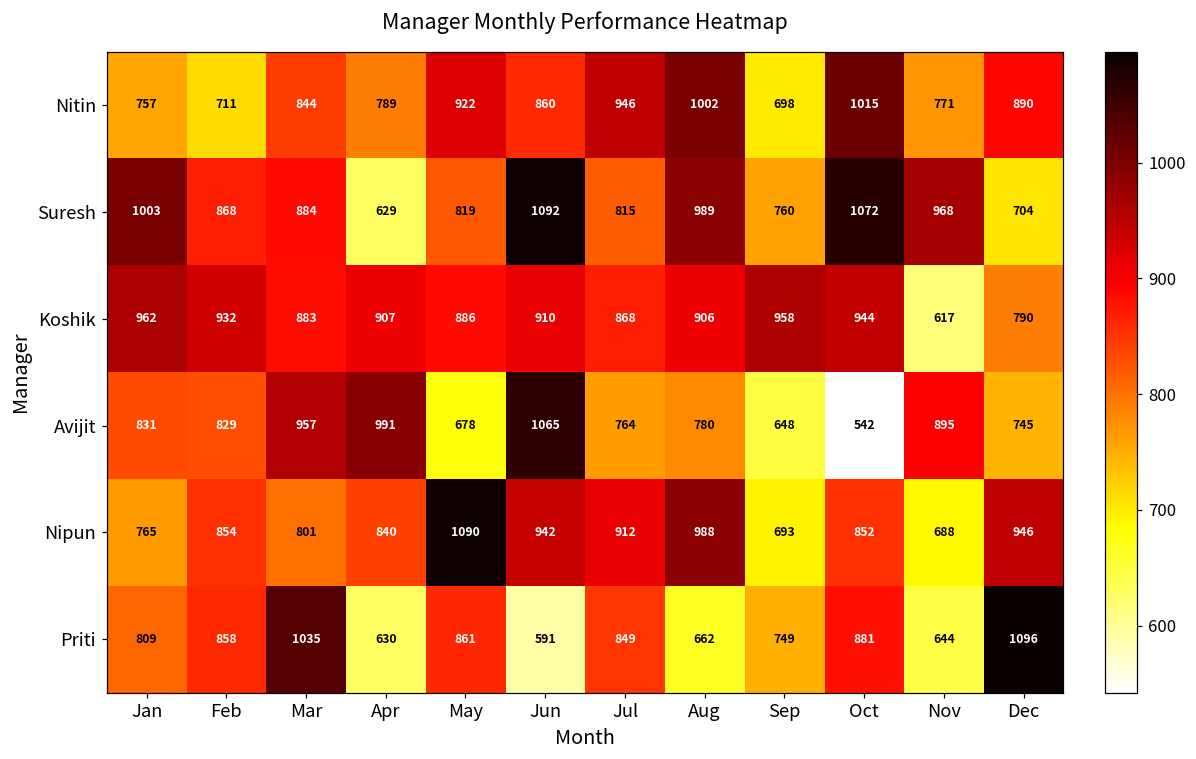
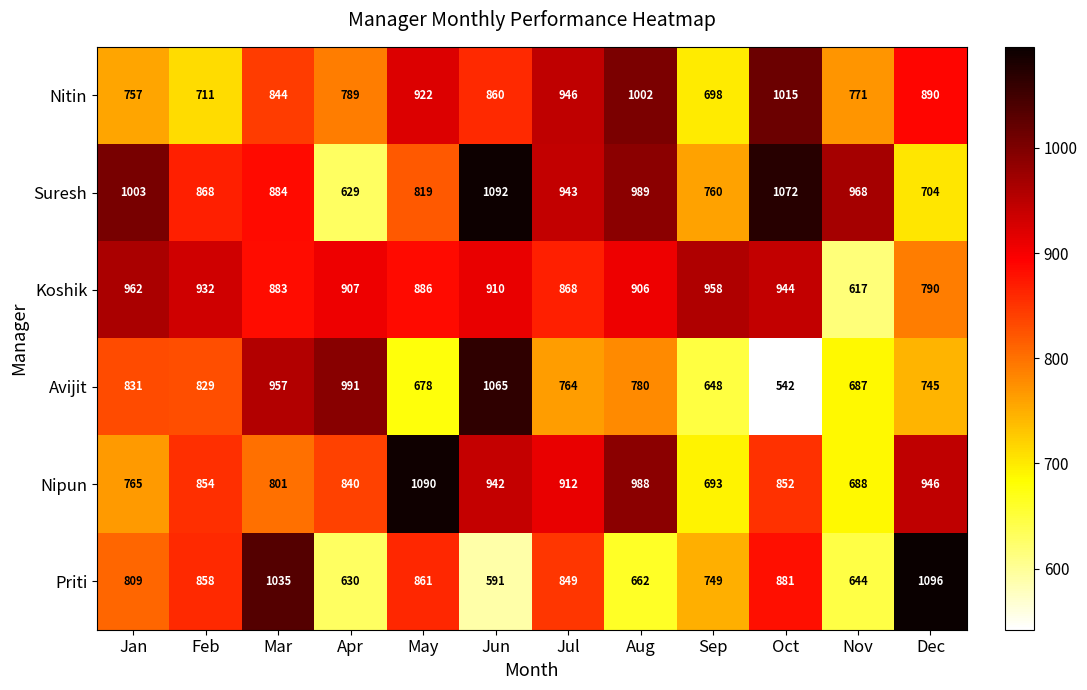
  {
    "Nitin": {
      "Jan": 757,
      "Feb": 711,
      "Mar": 844,
      "Apr": 789,
      "May": 922,
      "Jun": 860,
      "Jul": 946,
      "Aug": 1002,
      "Sep": 698,
      "Oct": 1015,
      "Nov": 771,
      "Dec": 890
    },
    "Suresh": {
      "Jan": 1003,
      "Feb": 868,
      "Mar": 884,
      "Apr": 629,
      "May": 819,
      "Jun": 1092,
-     "Jul": 815,
+     "Jul": 943,
      "Aug": 989,
      "Sep": 760,
      "Oct": 1072,
      "Nov": 968,
      "Dec": 704
    },
    "Koshik": {
      "Jan": 962,
      "Feb": 932,
      "Mar": 883,
      "Apr": 907,
      "May": 886,
      "Jun": 910,
      "Jul": 868,
      "Aug": 906,
      "Sep": 958,
      "Oct": 944,
      "Nov": 617,
      "Dec": 790
    },
    "Avijit": {
      "Jan": 831,
      "Feb": 829,
      "Mar": 957,
      "Apr": 991,
      "May": 678,
      "Jun": 1065,
      "Jul": 764,
      "Aug": 780,
      "Sep": 648,
      "Oct": 542,
-     "Nov": 895,
+     "Nov": 687,
      "Dec": 745
    },
    "Nipun": {
      "Jan": 765,
      "Feb": 854,
      "Mar": 801,
      "Apr": 840,
      "May": 1090,
      "Jun": 942,
      "Jul": 912,
      "Aug": 988,
      "Sep": 693,
      "Oct": 852,
      "Nov": 688,
      "Dec": 946
    },
    "Priti": {
      "Jan": 809,
      "Feb": 858,
      "Mar": 1035,
      "Apr": 630,
      "May": 861,
      "Jun": 591,
      "Jul": 849,
      "Aug": 662,
      "Sep": 749,
      "Oct": 881,
      "Nov": 644,
      "Dec": 1096
    }
  }
